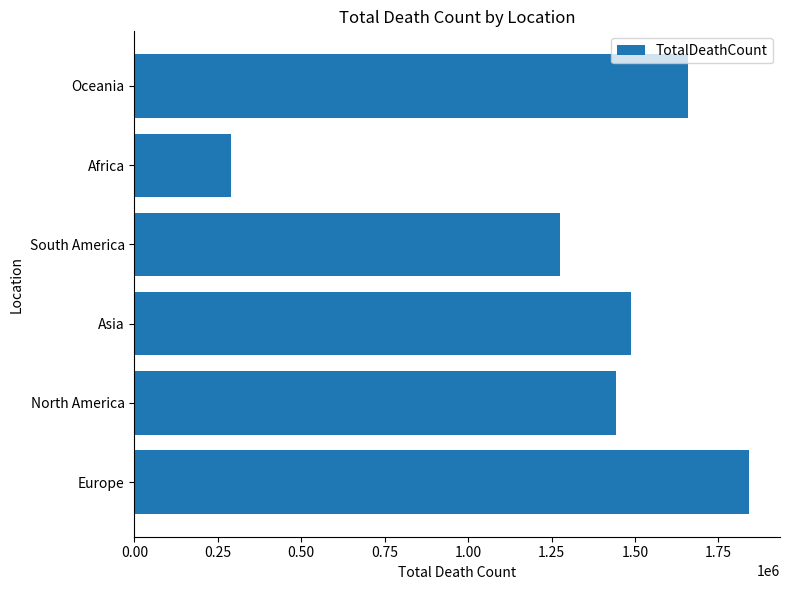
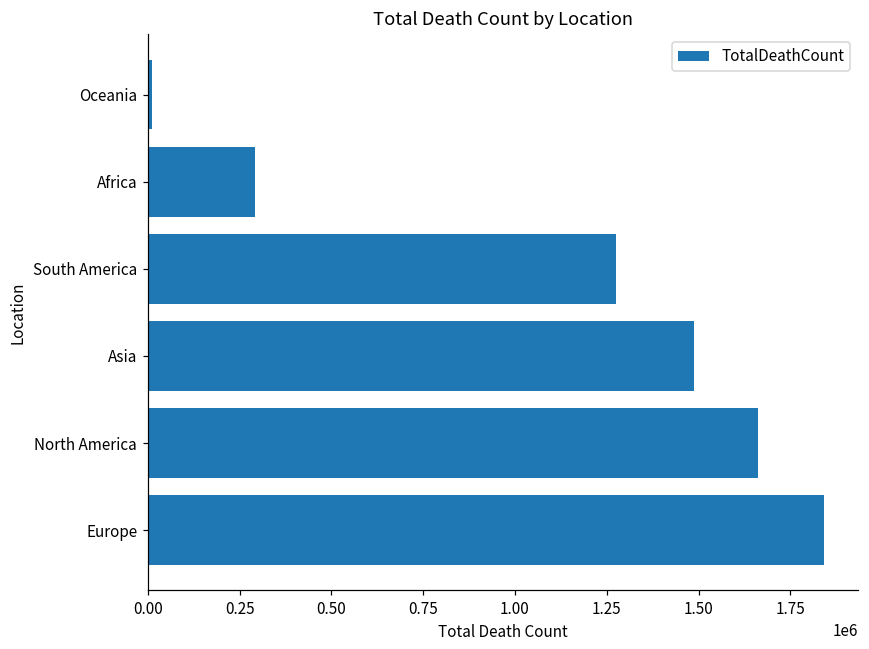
  {
-   "Oceania": 1660000,
+   "Oceania": 10000,
    "Africa": 290000,
    "South America": 1270000,
    "Asia": 1490000,
-   "North America": 1440000,
+   "North America": 1660000,
    "Europe": 1840000
  }
